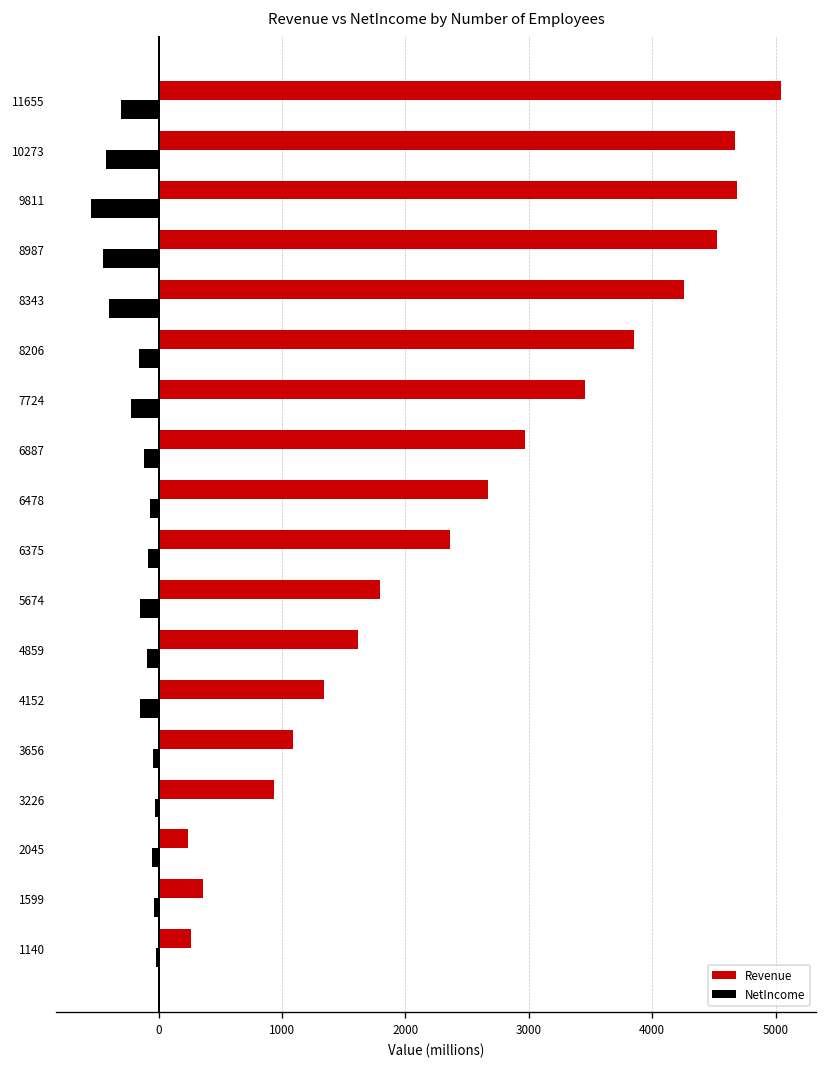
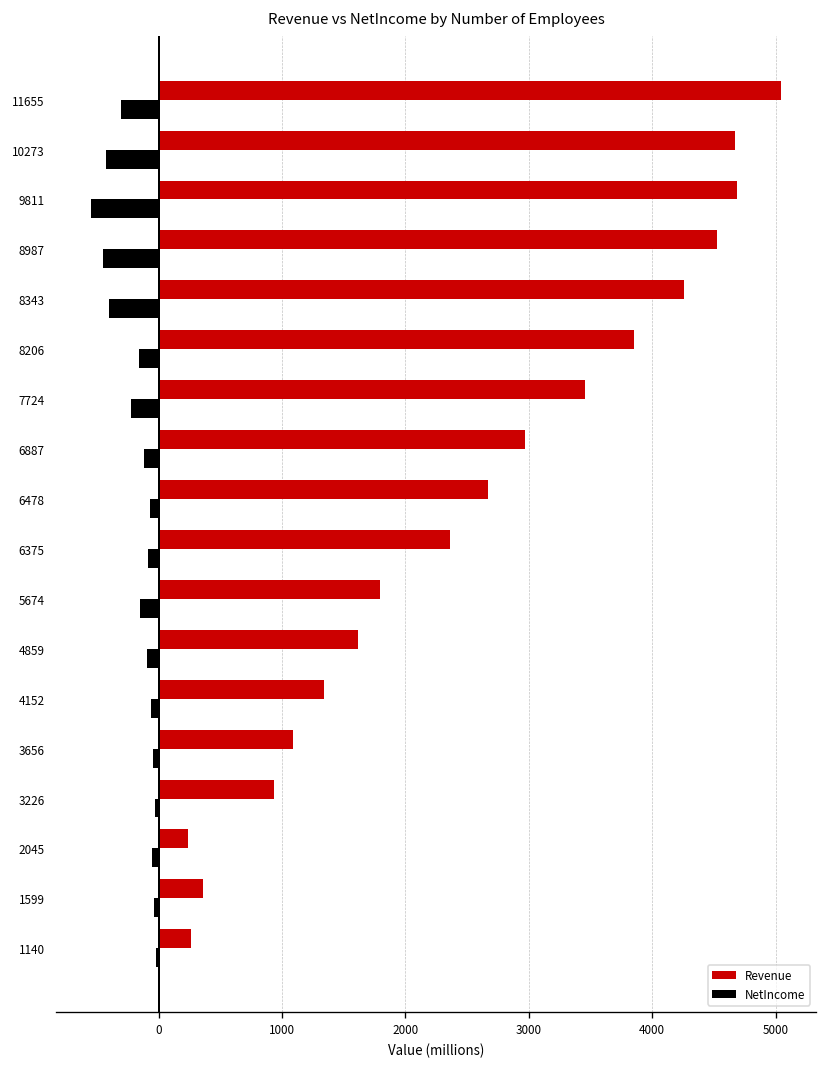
  {
    "Revenue": {
      "11655": 5050,
      "10273": 4670,
      "9811": 4690,
      "8987": 4530,
      "8343": 4260,
      "8206": 3850,
      "7724": 3450,
      "6887": 2970,
      "6478": 2670,
      "6375": 2360,
      "5674": 1800,
      "4859": 1620,
      "4152": 1340,
      "3656": 1090,
      "3226": 930,
      "2045": 240,
      "1599": 360,
      "1140": 260
    },
    "NetIncome": {
      "11655": -310,
      "10273": -430,
      "9811": -550,
      "8987": -450,
      "8343": -400,
      "8206": -160,
      "7724": -230,
      "6887": -120,
      "6478": -70,
      "6375": -80,
      "5674": -150,
      "4859": -90,
-     "4152": -150,
+     "4152": -60,
      "3656": -40,
      "3226": -30,
      "2045": -50,
      "1599": -40
    }
  }
